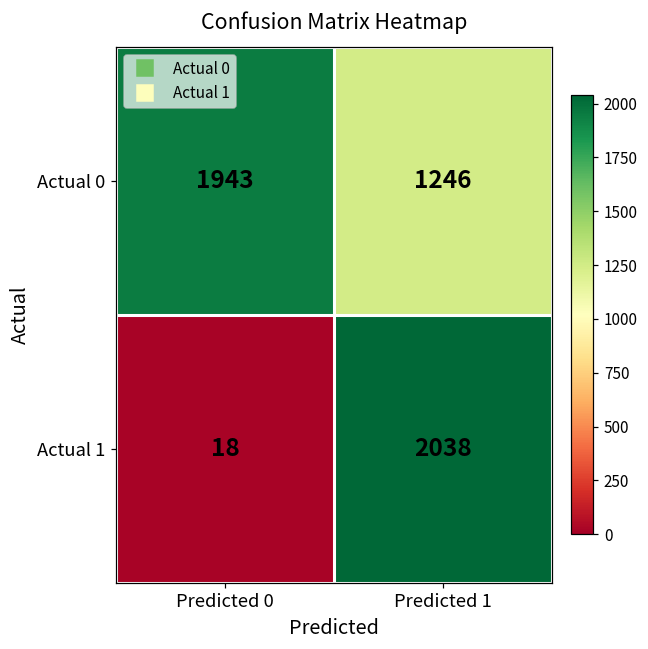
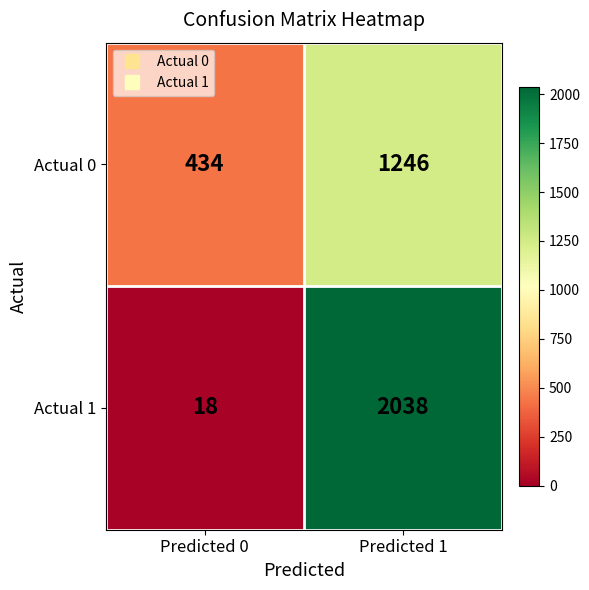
  {
    "Actual 0": {
-     "Predicted 0": 1943,
+     "Predicted 0": 434,
      "Predicted 1": 1246
    },
    "Actual 1": {
      "Predicted 0": 18,
      "Predicted 1": 2038
    }
  }
